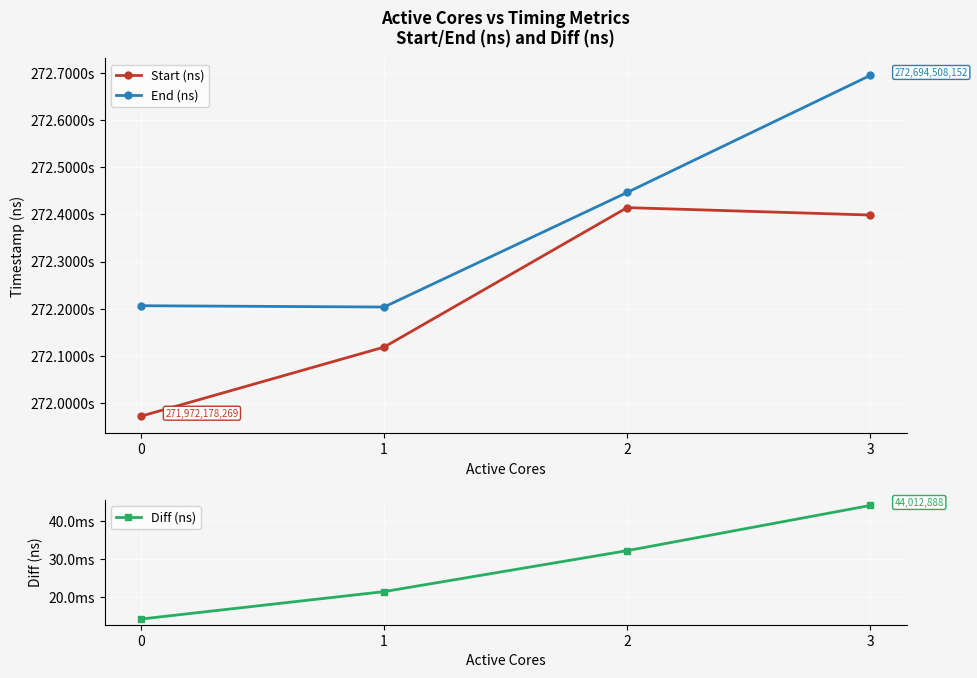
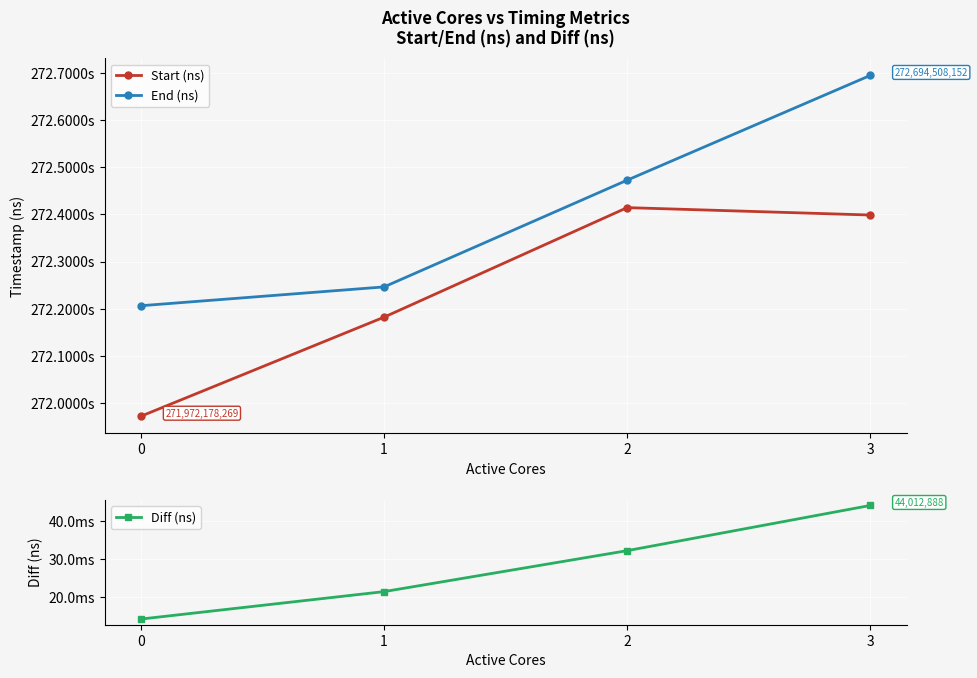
  {
    "Active Cores vs Timing Metrics Start/End (ns) and Diff (ns)": {
      "Start (ns)": {
-       "1": "272.12s",
+       "1": "272.18s",
        "2": "272.41s",
        "3": "272.40s"
      },
      "End (ns)": {
        "0": "272.21s",
-       "1": "272.20s",
-       "2": "272.45s"
+       "1": "272.25s",
+       "2": "272.47s"
      }
    }
  }
